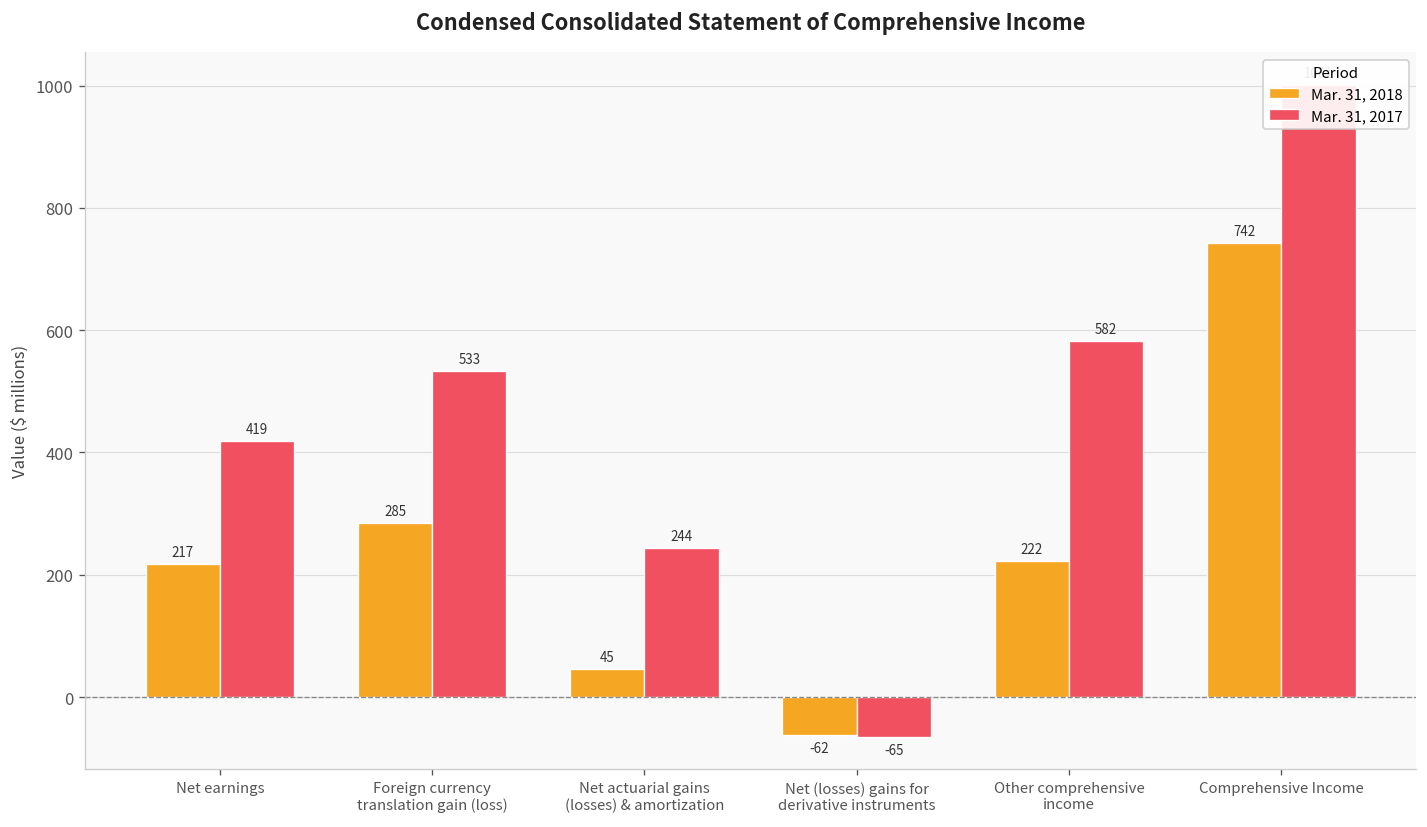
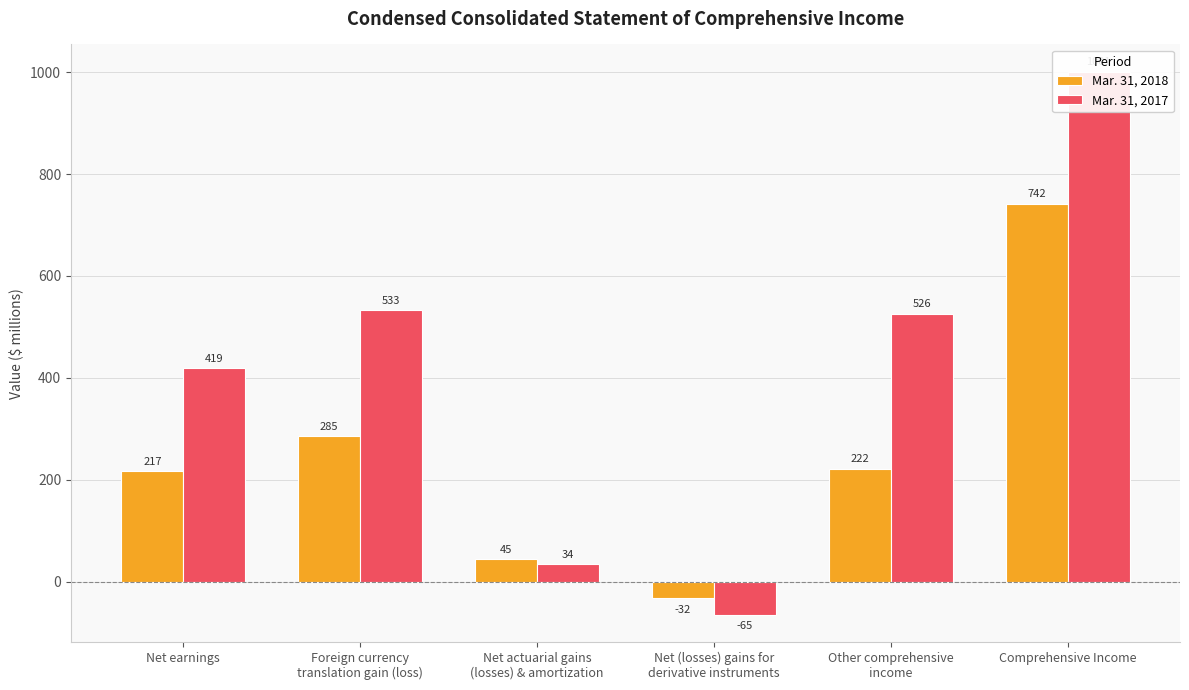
  {
    "Mar. 31, 2018": {
      "Net earnings": 217,
      "Foreign currency translation gain (loss)": 285,
      "Net actuarial gains (losses) & amortization": 45,
-     "Net (losses) gains for derivative instruments": -62,
+     "Net (losses) gains for derivative instruments": -32,
      "Other comprehensive income": 222,
      "Comprehensive Income": 742
    },
    "Mar. 31, 2017": {
      "Net earnings": 419,
      "Foreign currency translation gain (loss)": 533,
-     "Net actuarial gains (losses) & amortization": 244,
+     "Net actuarial gains (losses) & amortization": 34,
      "Net (losses) gains for derivative instruments": -65,
-     "Other comprehensive income": 582
+     "Other comprehensive income": 526
    }
  }
